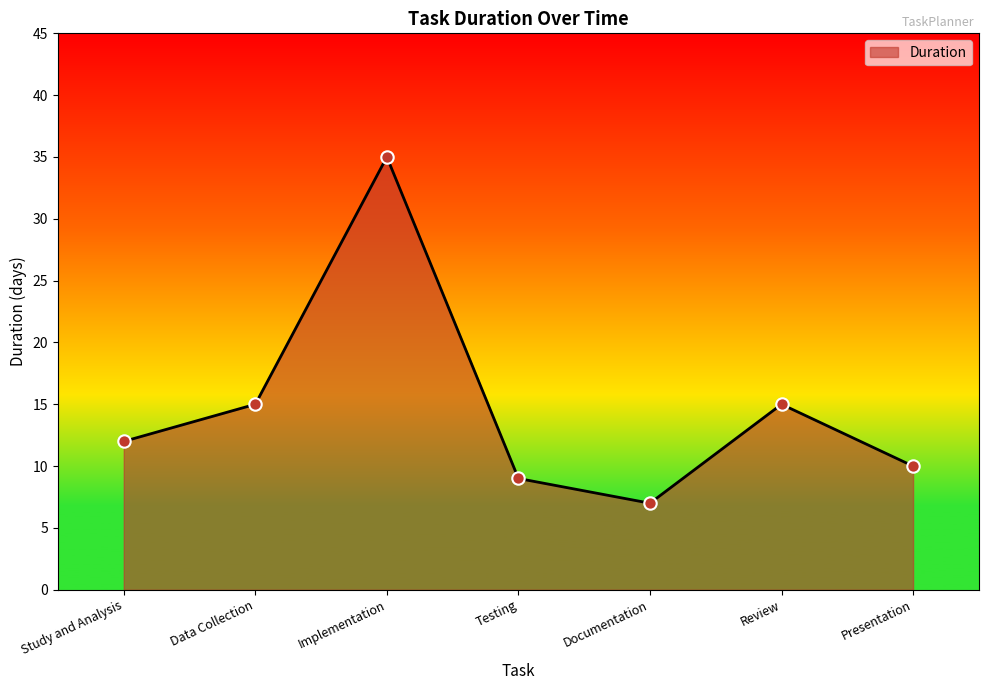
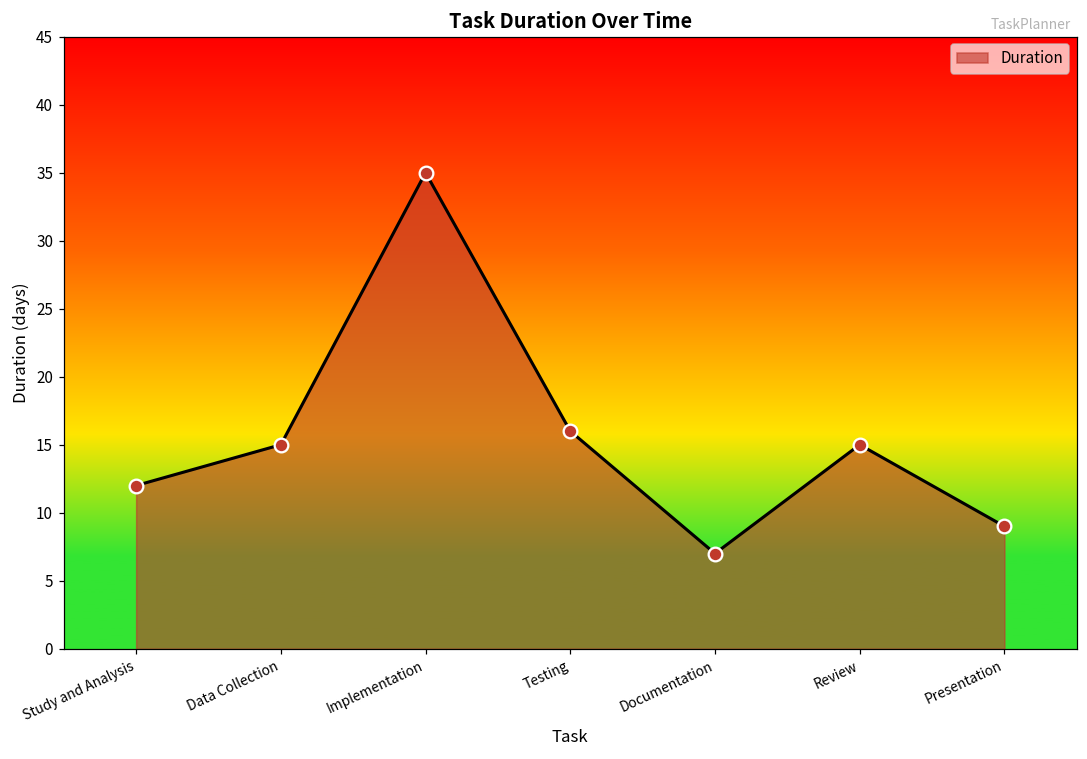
  {
    "Study and Analysis": 12,
    "Data Collection": 15,
    "Implementation": 35,
-   "Testing": 9,
+   "Testing": 16,
    "Documentation": 7,
    "Review": 15,
-   "Presentation": 10
+   "Presentation": 9
  }
